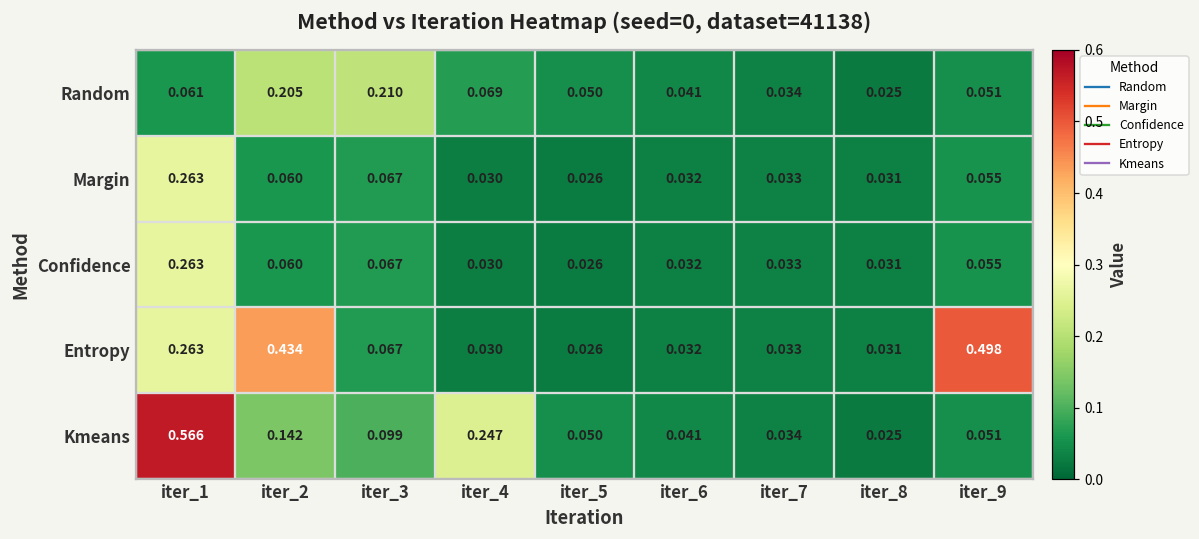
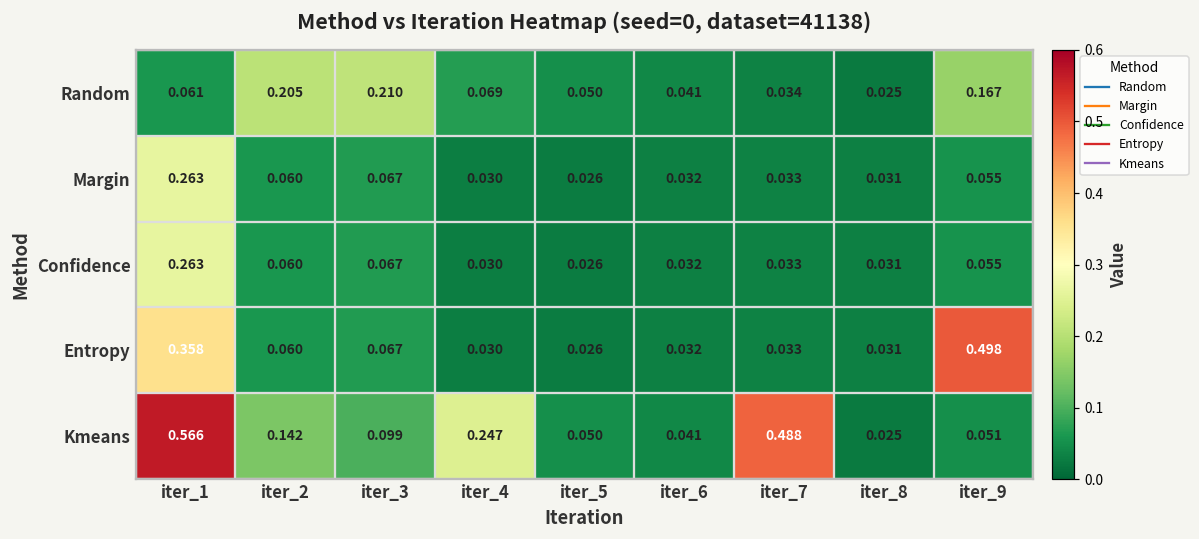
  {
    "Random": {
      "iter_1": 0.061,
      "iter_2": 0.205,
      "iter_3": 0.210,
      "iter_4": 0.069,
      "iter_5": 0.050,
      "iter_6": 0.041,
      "iter_7": 0.034,
      "iter_8": 0.025,
-     "iter_9": 0.051
+     "iter_9": 0.167
    },
    "Margin": {
      "iter_1": 0.263,
      "iter_2": 0.060,
      "iter_3": 0.067,
      "iter_4": 0.030,
      "iter_5": 0.026,
      "iter_6": 0.032,
      "iter_7": 0.033,
      "iter_8": 0.031,
      "iter_9": 0.055
    },
    "Confidence": {
      "iter_1": 0.263,
      "iter_2": 0.060,
      "iter_3": 0.067,
      "iter_4": 0.030,
      "iter_5": 0.026,
      "iter_6": 0.032,
      "iter_7": 0.033,
      "iter_8": 0.031,
      "iter_9": 0.055
    },
    "Entropy": {
-     "iter_1": 0.263,
-     "iter_2": 0.434,
+     "iter_1": 0.358,
+     "iter_2": 0.060,
      "iter_3": 0.067,
      "iter_4": 0.030,
      "iter_5": 0.026,
      "iter_6": 0.032,
      "iter_7": 0.033,
      "iter_8": 0.031,
      "iter_9": 0.498
    },
    "Kmeans": {
      "iter_1": 0.566,
      "iter_2": 0.142,
      "iter_3": 0.099,
      "iter_4": 0.247,
      "iter_5": 0.050,
      "iter_6": 0.041,
-     "iter_7": 0.034,
+     "iter_7": 0.488,
      "iter_8": 0.025,
      "iter_9": 0.051
    }
  }
